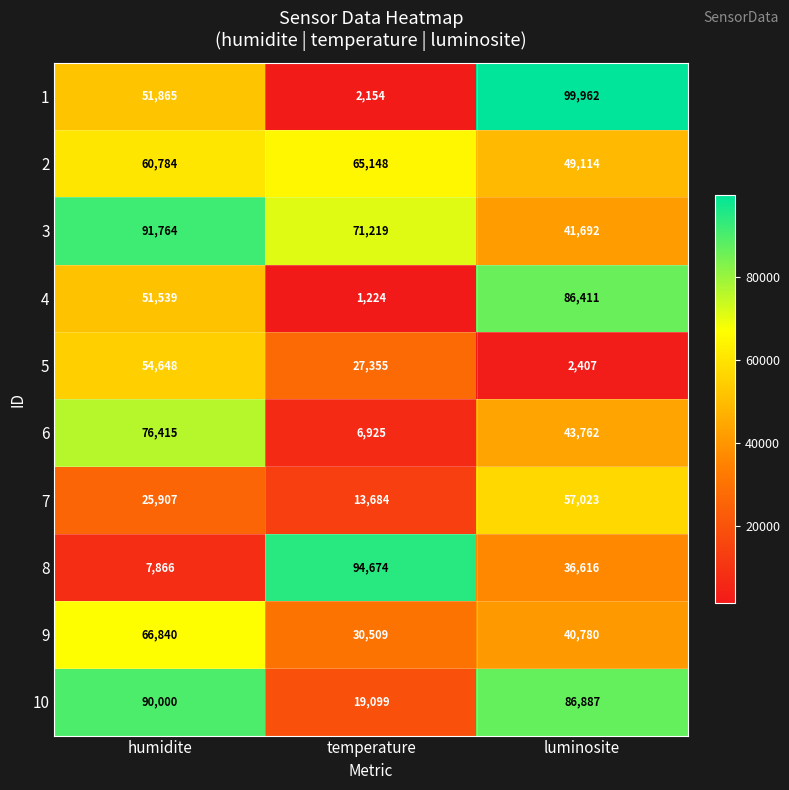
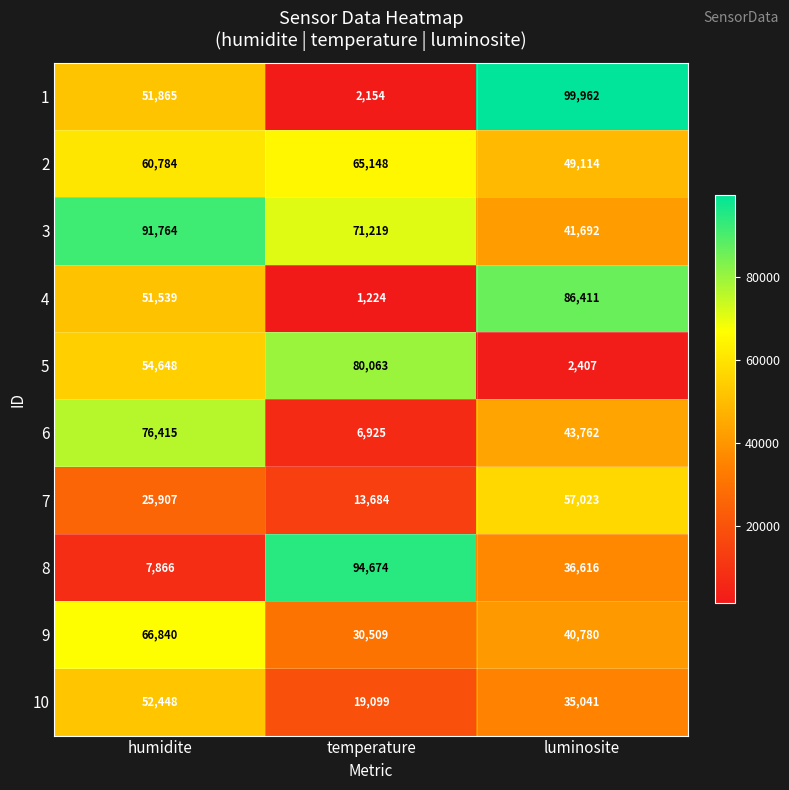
  {
    "1": {
      "humidite": "51,865",
      "temperature": "2,154",
      "luminosite": "99,962"
    },
    "2": {
      "humidite": "60,784",
      "temperature": "65,148",
      "luminosite": "49,114"
    },
    "3": {
      "humidite": "91,764",
      "temperature": "71,219",
      "luminosite": "41,692"
    },
    "4": {
      "humidite": "51,539",
      "temperature": "1,224",
      "luminosite": "86,411"
    },
    "5": {
      "humidite": "54,648",
-     "temperature": "27,355",
+     "temperature": "80,063",
      "luminosite": "2,407"
    },
    "6": {
      "humidite": "76,415",
      "temperature": "6,925",
      "luminosite": "43,762"
    },
    "7": {
      "humidite": "25,907",
      "temperature": "13,684",
      "luminosite": "57,023"
    },
    "8": {
      "humidite": "7,866",
      "temperature": "94,674",
      "luminosite": "36,616"
    },
    "9": {
      "humidite": "66,840",
      "temperature": "30,509",
      "luminosite": "40,780"
    },
    "10": {
-     "humidite": "90,000",
+     "humidite": "52,448",
      "temperature": "19,099",
-     "luminosite": "86,887"
+     "luminosite": "35,041"
    }
  }
